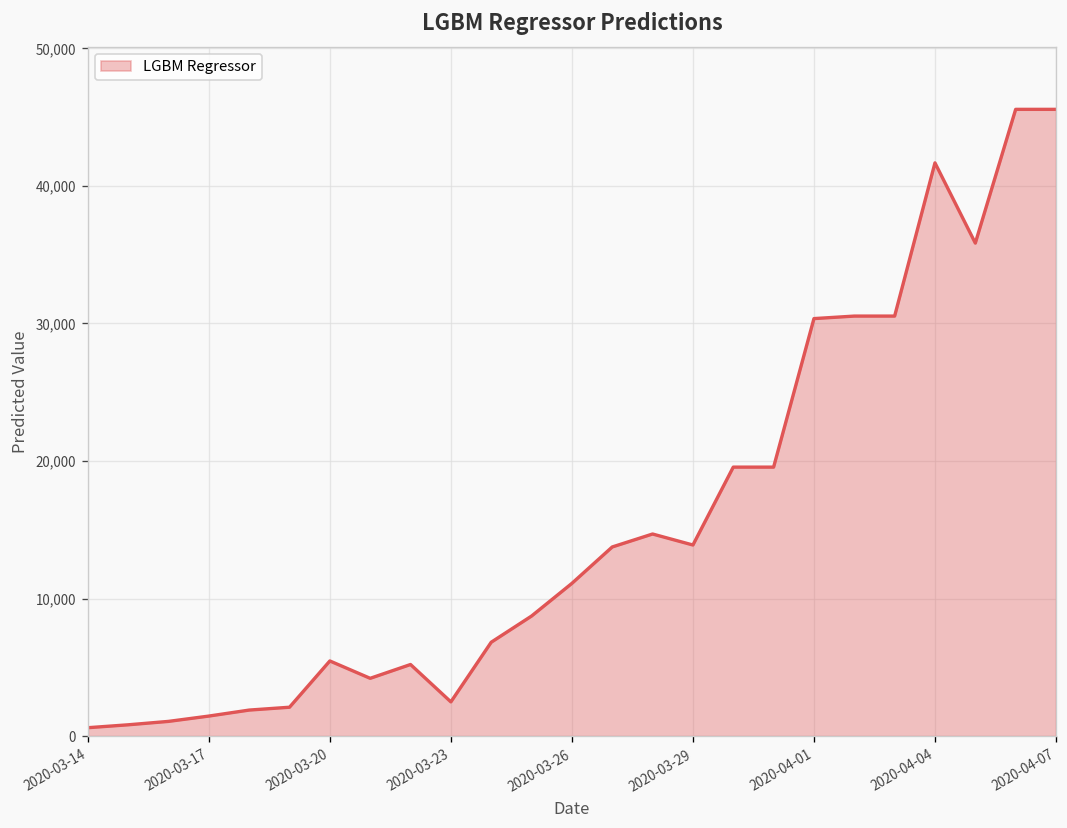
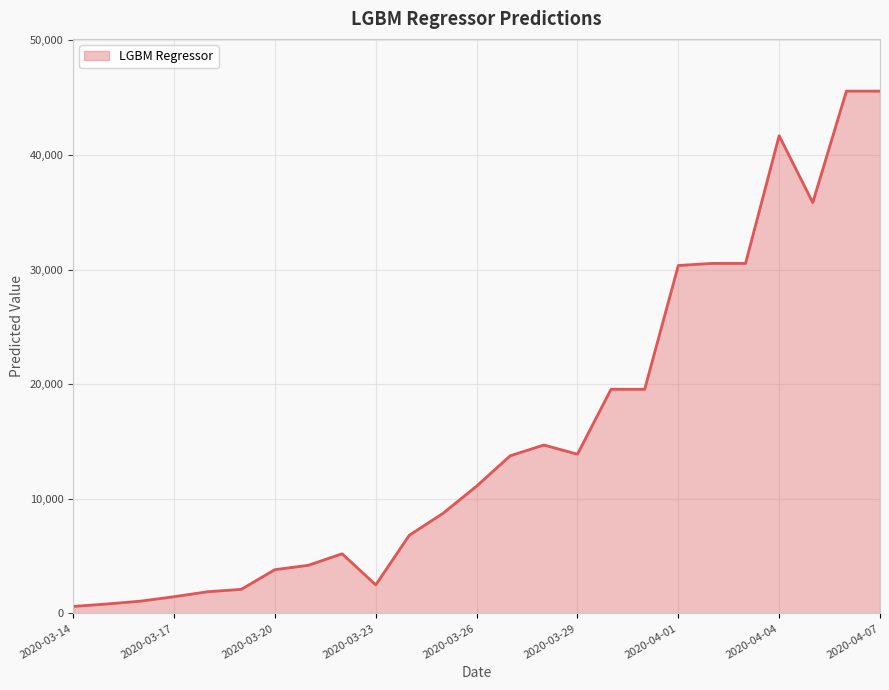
  {
    "2020-03-14": "600",
    "2020-03-17": "1,500",
-   "2020-03-20": "5,500",
+   "2020-03-20": "3,800",
    "2020-03-23": "2,500",
    "2020-03-26": "11,100",
    "2020-03-29": "13,900",
    "2020-04-01": "30,400",
    "2020-04-04": "41,700",
    "2020-04-07": "45,600"
  }
